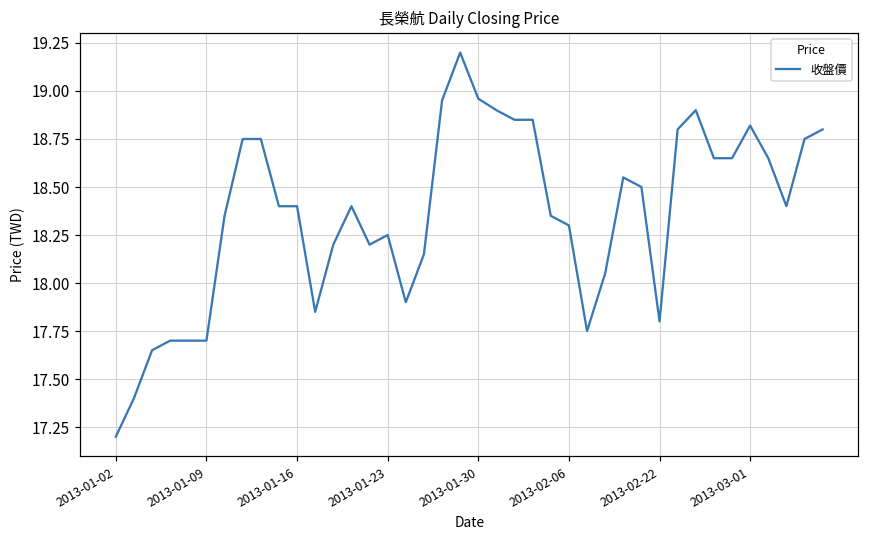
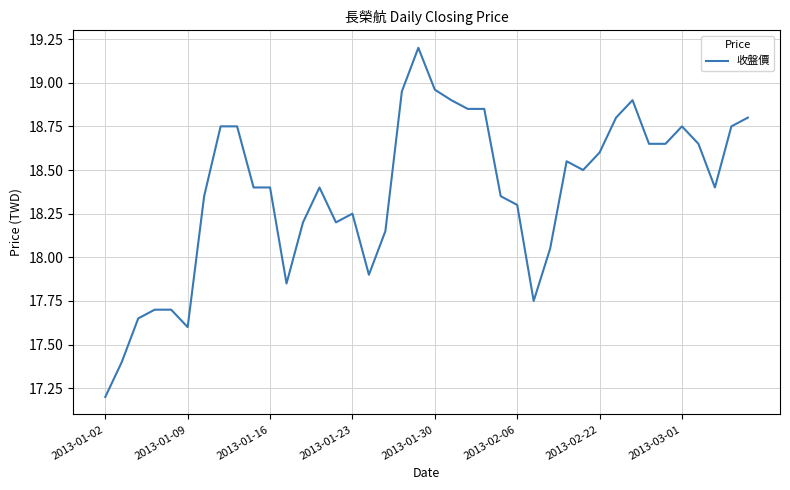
  {
    "2013-01-02": 17.20,
-   "2013-01-09": 17.7,
+   "2013-01-09": 17.6,
    "2013-01-16": 18.40,
    "2013-01-23": 18.25,
    "2013-01-30": 18.96,
    "2013-02-06": 18.30,
-   "2013-02-22": 17.8,
-   "2013-03-01": 18.82
+   "2013-02-22": 18.6,
+   "2013-03-01": 18.75
  }
